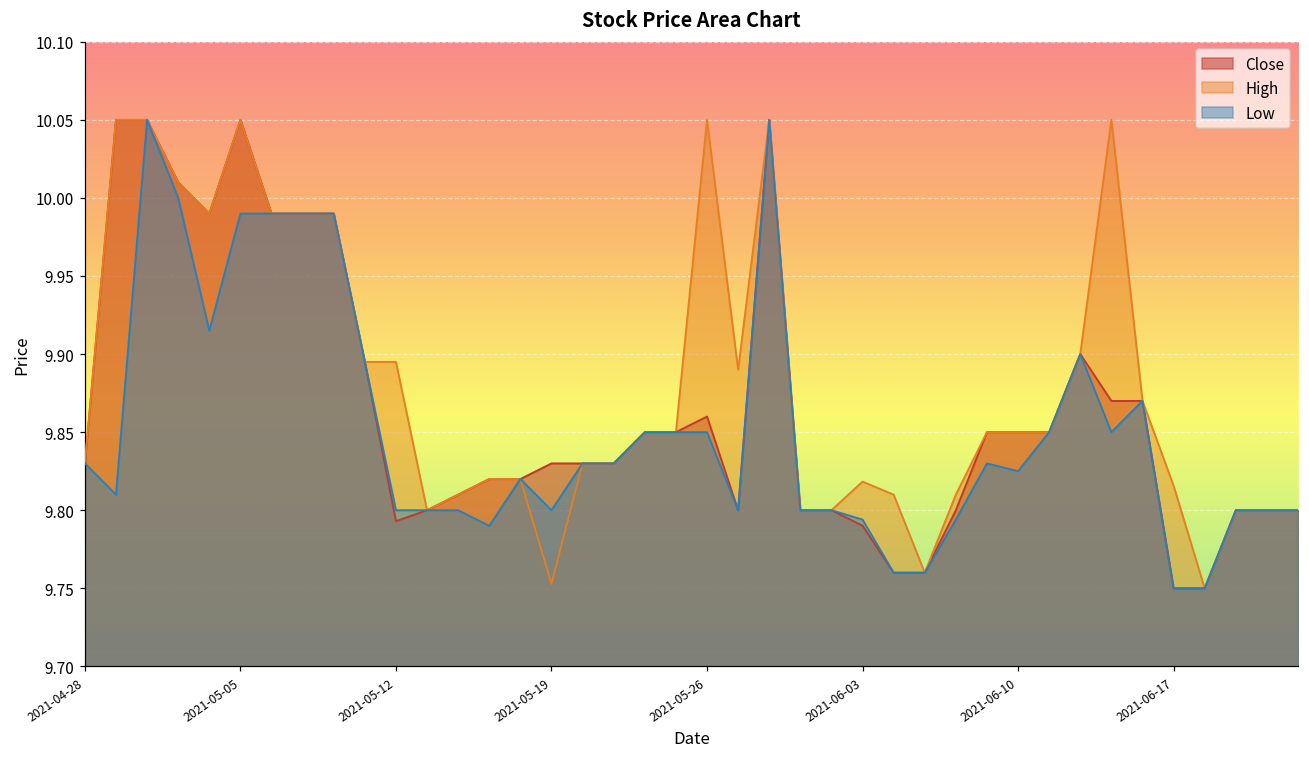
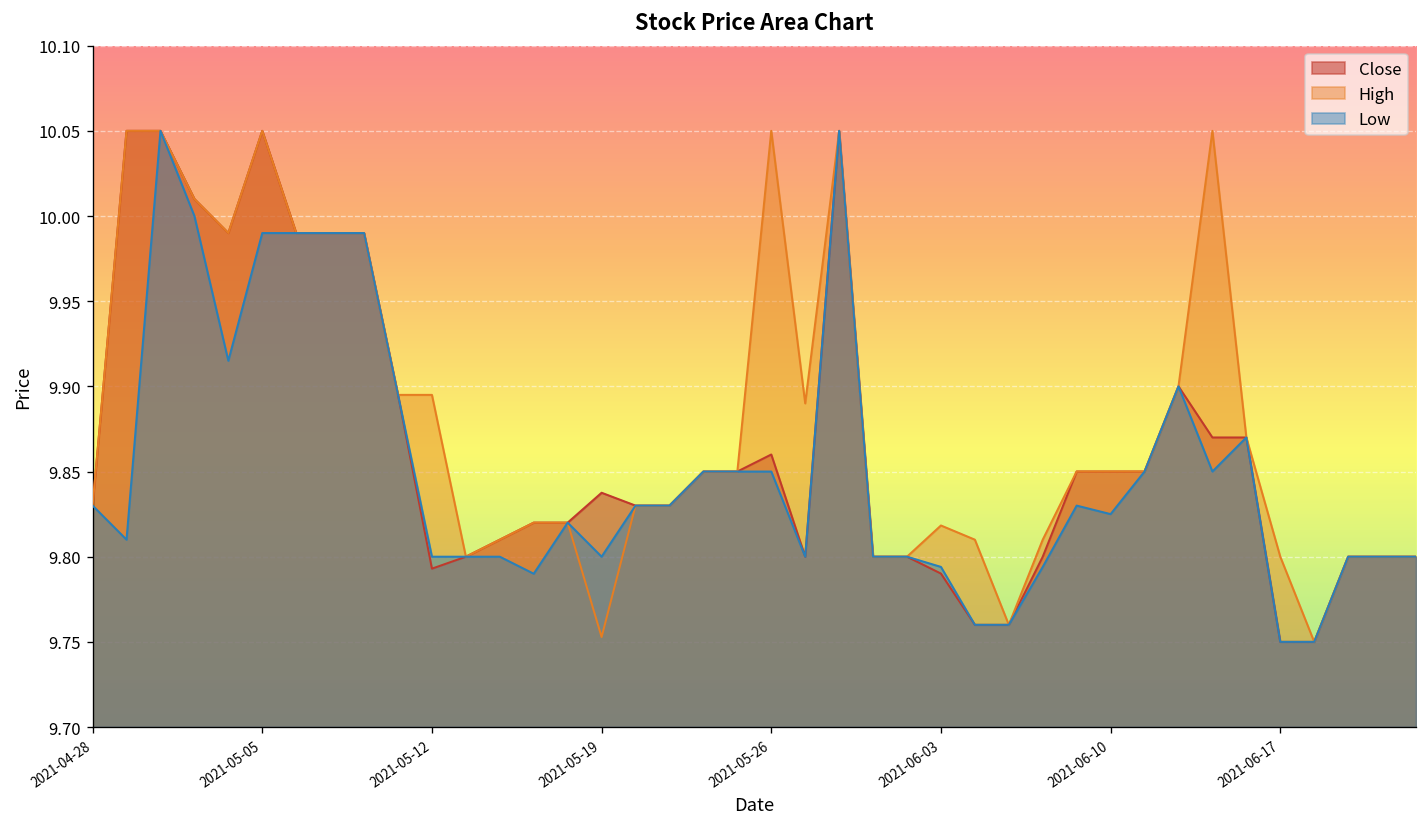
  {
    "Close": {
      "2021-05-12": 9.793,
-     "2021-05-19": 9.830,
+     "2021-05-19": 9.838,
      "2021-05-26": 9.860,
      "2021-06-03": 9.790
    },
    "High": {
      "2021-05-12": 9.895,
      "2021-05-19": 9.753,
      "2021-05-26": 10.050,
      "2021-06-03": 9.818,
-     "2021-06-17": 9.816
+     "2021-06-17": 9.800
    },
    "Low": {
      "2021-05-05": 9.990,
      "2021-05-12": 9.800,
      "2021-05-19": 9.800,
      "2021-05-26": 9.850,
      "2021-06-03": 9.794,
      "2021-06-10": 9.825
    }
  }
